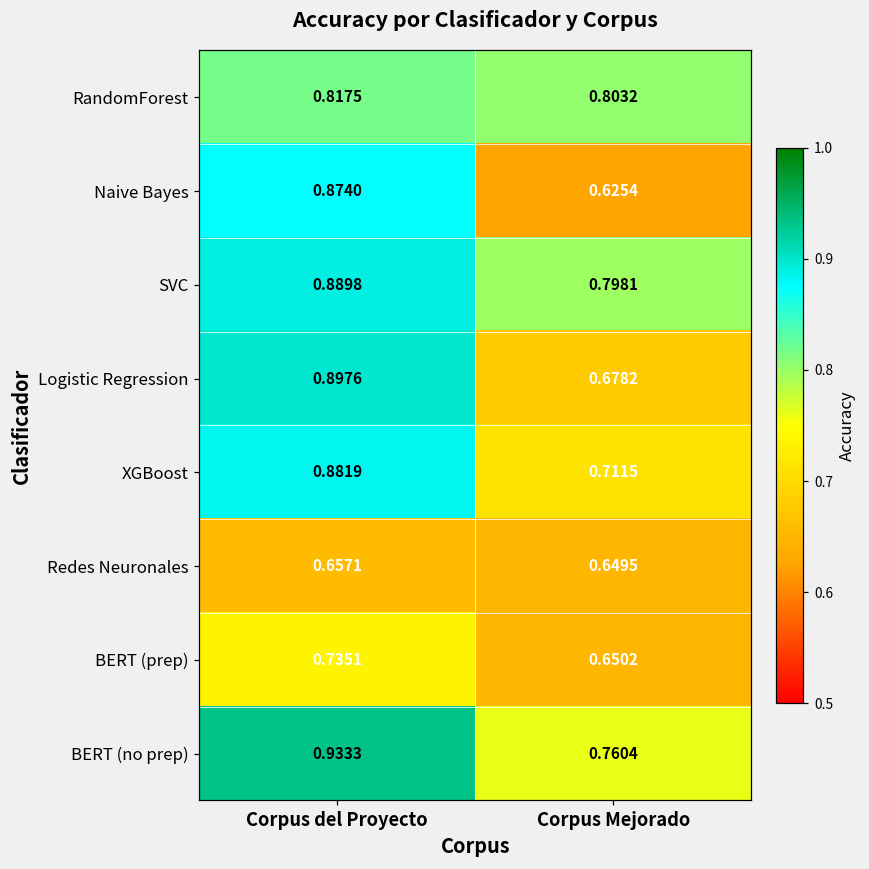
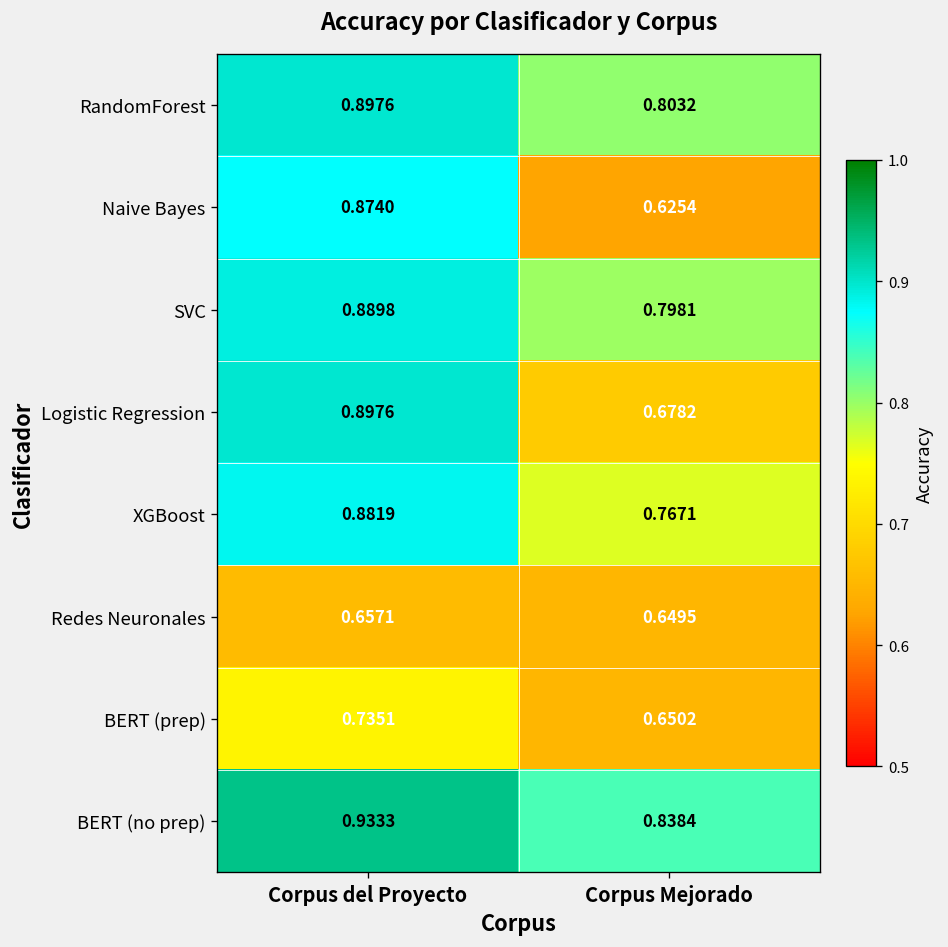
  {
    "RandomForest": {
-     "Corpus del Proyecto": 0.8175,
+     "Corpus del Proyecto": 0.8976,
      "Corpus Mejorado": 0.8032
    },
    "Naive Bayes": {
      "Corpus del Proyecto": 0.8740,
      "Corpus Mejorado": 0.6254
    },
    "SVC": {
      "Corpus del Proyecto": 0.8898,
      "Corpus Mejorado": 0.7981
    },
    "Logistic Regression": {
      "Corpus del Proyecto": 0.8976,
      "Corpus Mejorado": 0.6782
    },
    "XGBoost": {
      "Corpus del Proyecto": 0.8819,
-     "Corpus Mejorado": 0.7115
+     "Corpus Mejorado": 0.7671
    },
    "Redes Neuronales": {
      "Corpus del Proyecto": 0.6571,
      "Corpus Mejorado": 0.6495
    },
    "BERT (prep)": {
      "Corpus del Proyecto": 0.7351,
      "Corpus Mejorado": 0.6502
    },
    "BERT (no prep)": {
      "Corpus del Proyecto": 0.9333,
-     "Corpus Mejorado": 0.7604
+     "Corpus Mejorado": 0.8384
    }
  }
